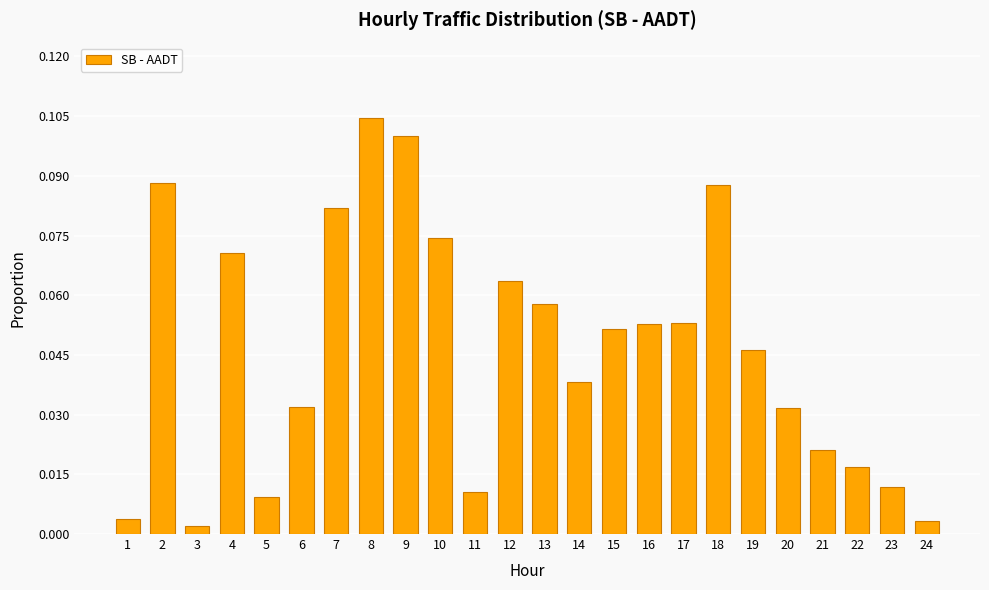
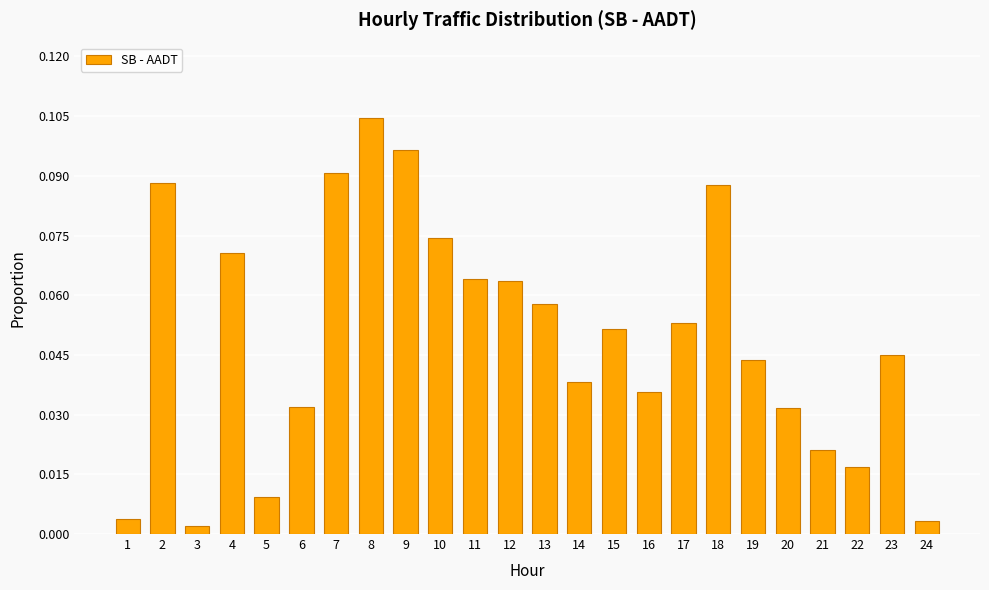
  {
    "1": 0.004,
    "2": 0.088,
    "3": 0.002,
    "4": 0.070,
    "5": 0.009,
    "6": 0.032,
-   "7": 0.082,
+   "7": 0.091,
    "8": 0.105,
-   "9": 0.100,
+   "9": 0.097,
    "10": 0.074,
-   "11": 0.011,
+   "11": 0.064,
    "12": 0.064,
    "13": 0.058,
    "14": 0.038,
    "15": 0.051,
-   "16": 0.053,
+   "16": 0.036,
    "17": 0.053,
    "18": 0.088,
-   "19": 0.046,
+   "19": 0.044,
    "20": 0.032,
    "21": 0.021,
    "22": 0.017,
-   "23": 0.012,
+   "23": 0.045,
    "24": 0.003
  }
